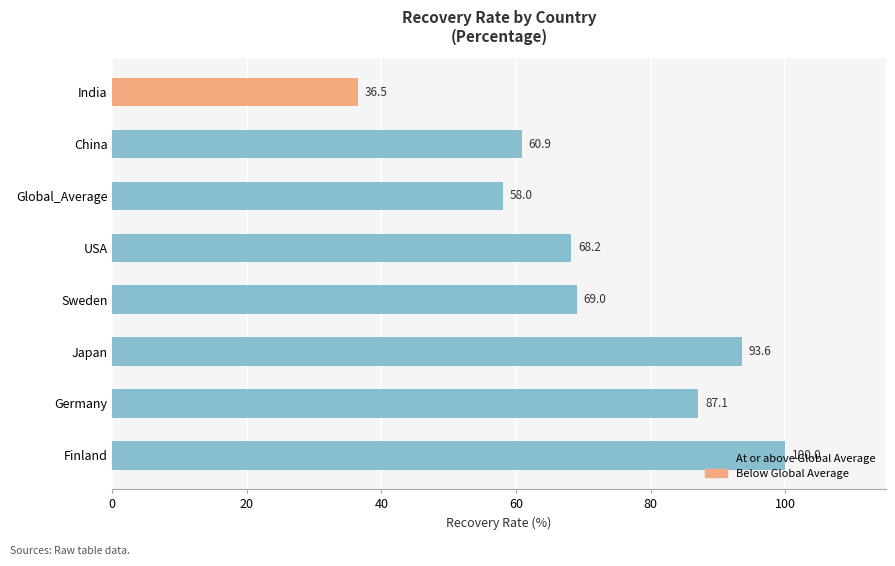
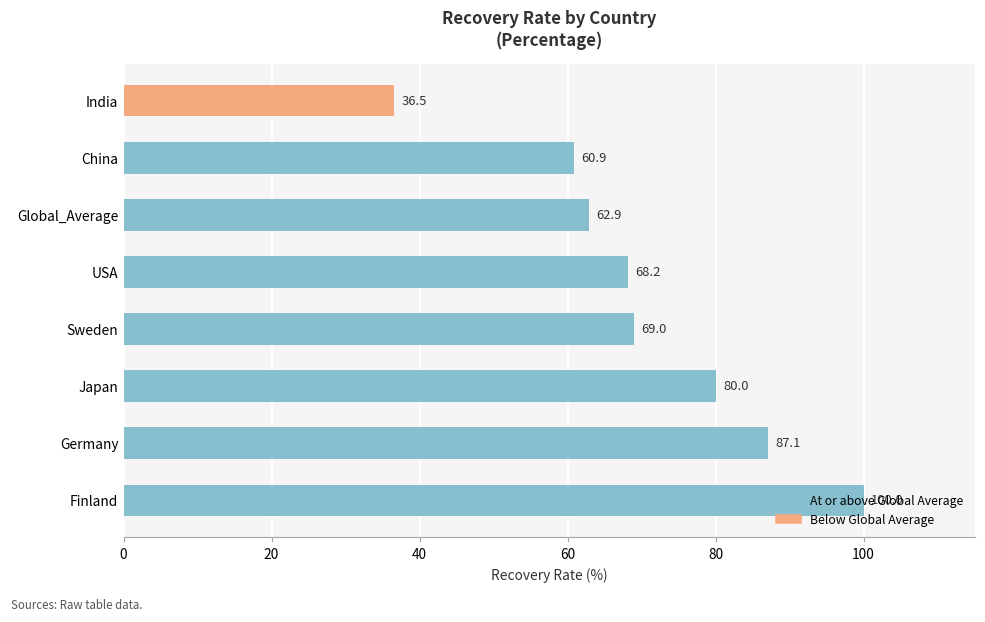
  {
    "India": 36.5,
    "China": 60.9,
-   "Global_Average": 58.0,
+   "Global_Average": 62.9,
    "USA": 68.2,
    "Sweden": 69.0,
-   "Japan": 93.6,
+   "Japan": 80.0,
    "Germany": 87.1,
    "Finland": 100.0
  }
